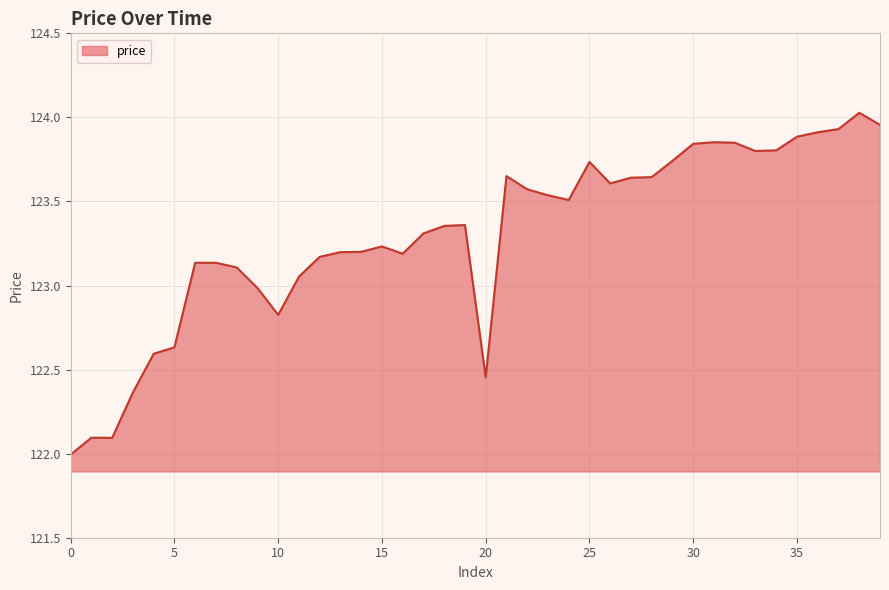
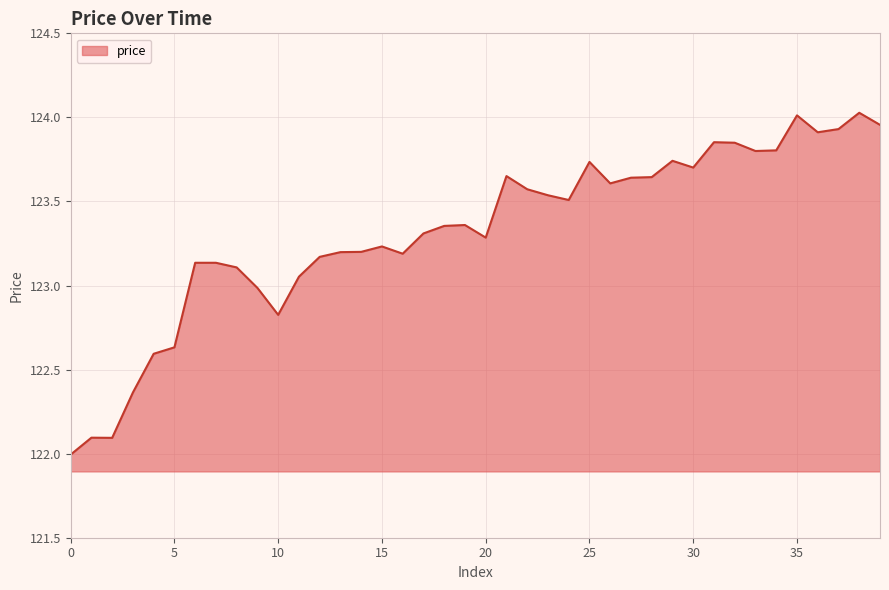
  {
    "0": 121.99,
    "5": 122.63,
    "10": 122.83,
    "15": 123.23,
-   "20": 122.45,
+   "20": 123.29,
    "25": 123.74,
-   "30": 123.84,
-   "35": 123.89
+   "30": 123.70,
+   "35": 124.01
  }
